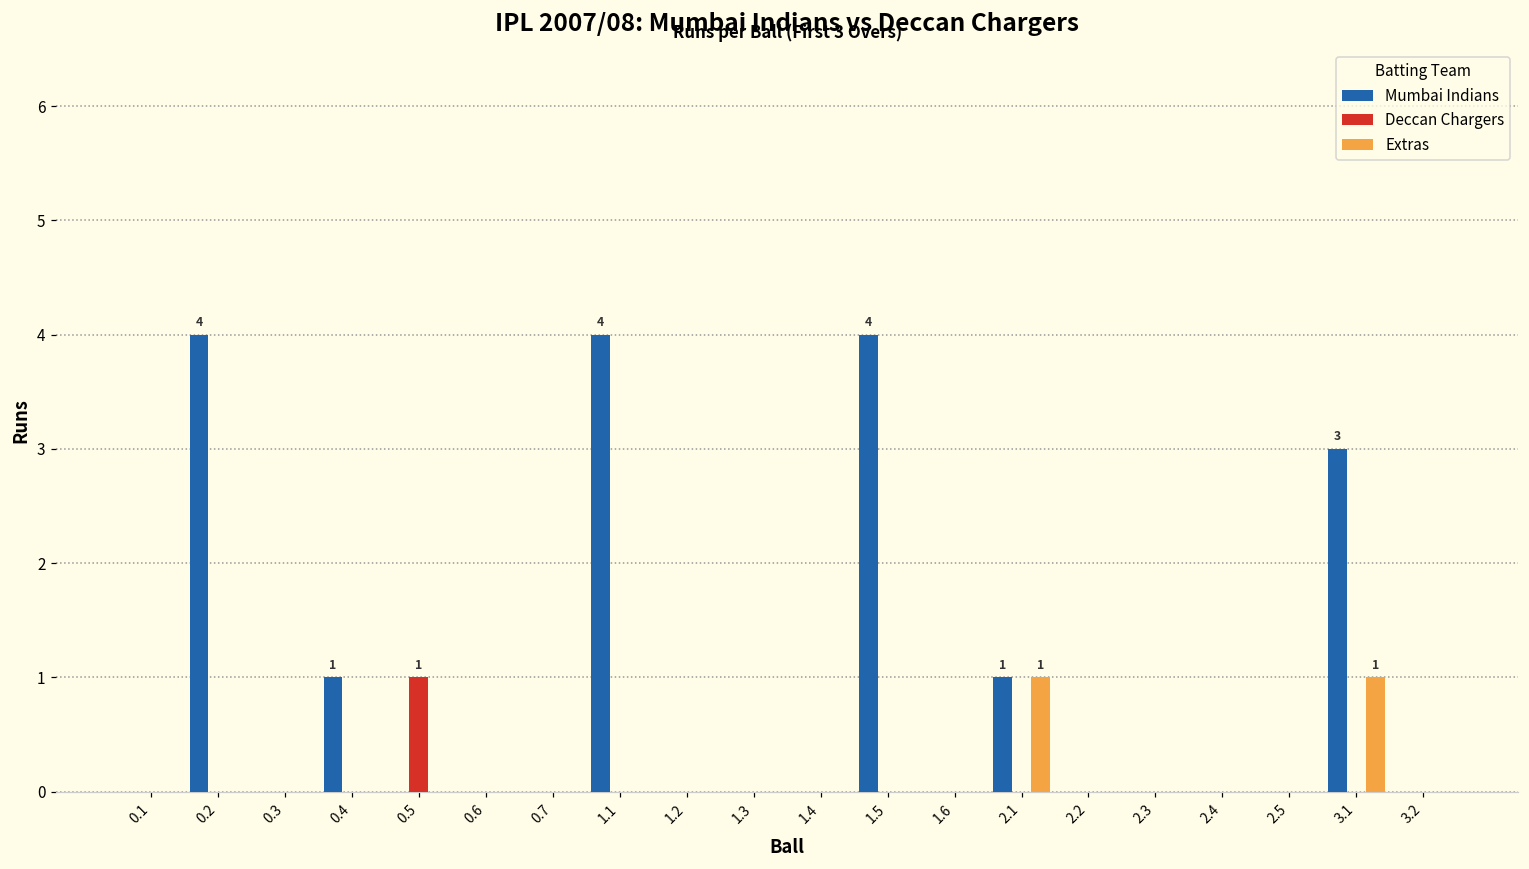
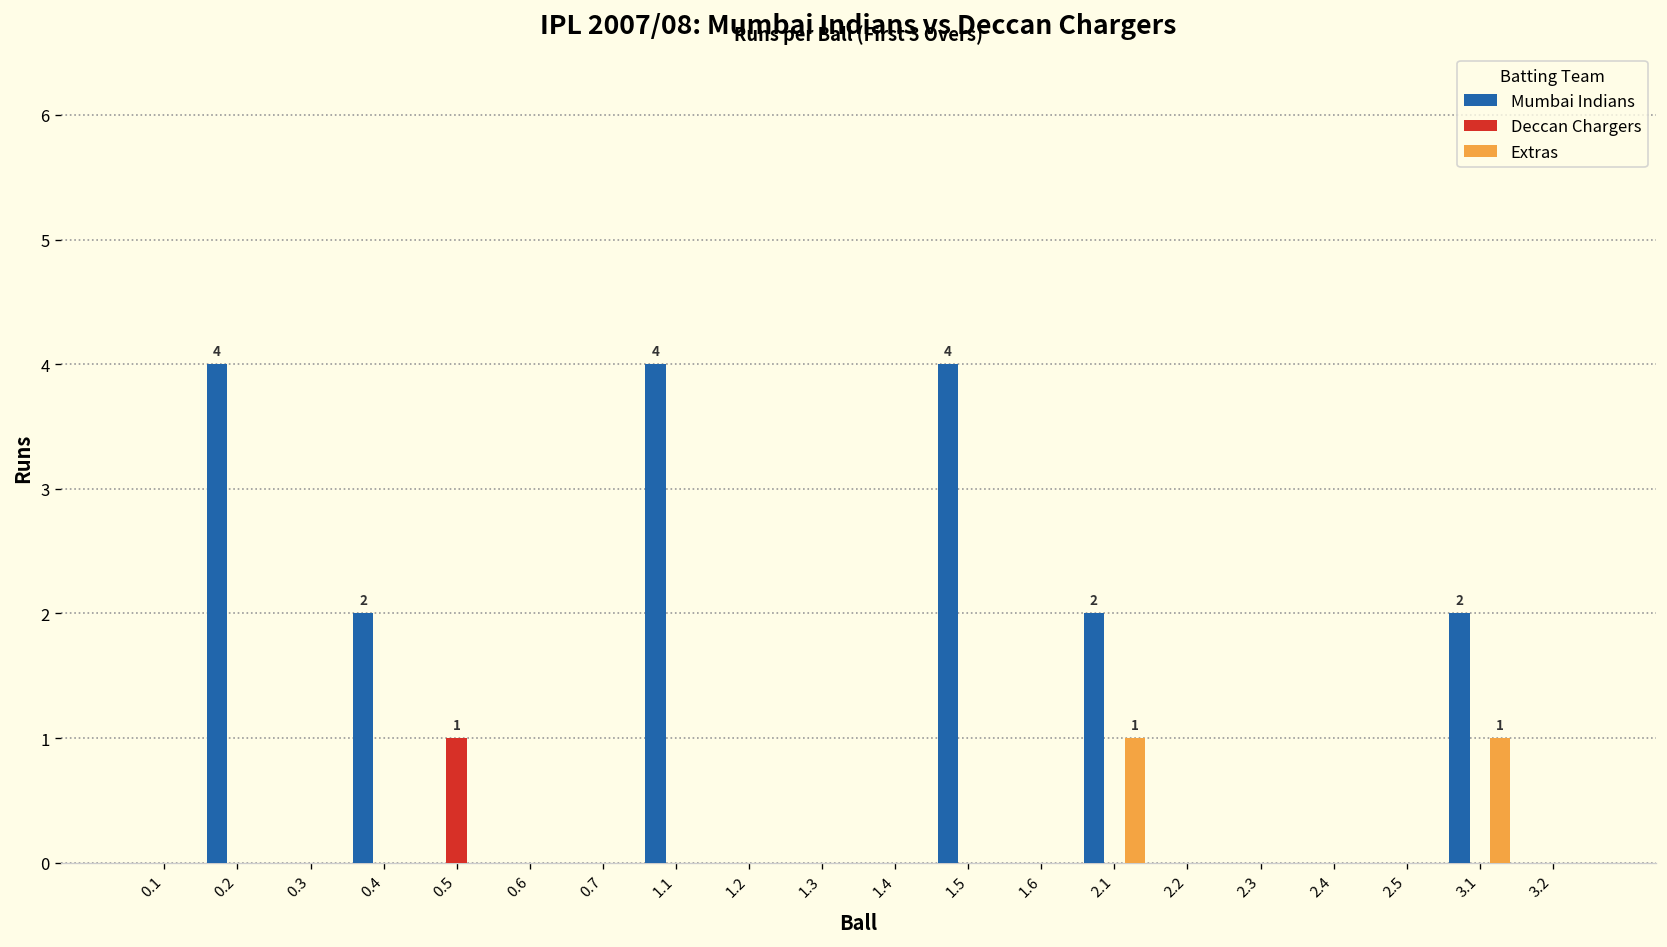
  {
    "Mumbai Indians": {
      "0.2": 4,
-     "0.4": 1,
+     "0.4": 2,
      "1.1": 4,
      "1.5": 4,
-     "2.1": 1,
-     "3.1": 3
+     "2.1": 2,
+     "3.1": 2
    },
    "Deccan Chargers": {
      "0.5": 1
    },
    "Extras": {
      "2.1": 1,
      "3.1": 1
    }
  }
